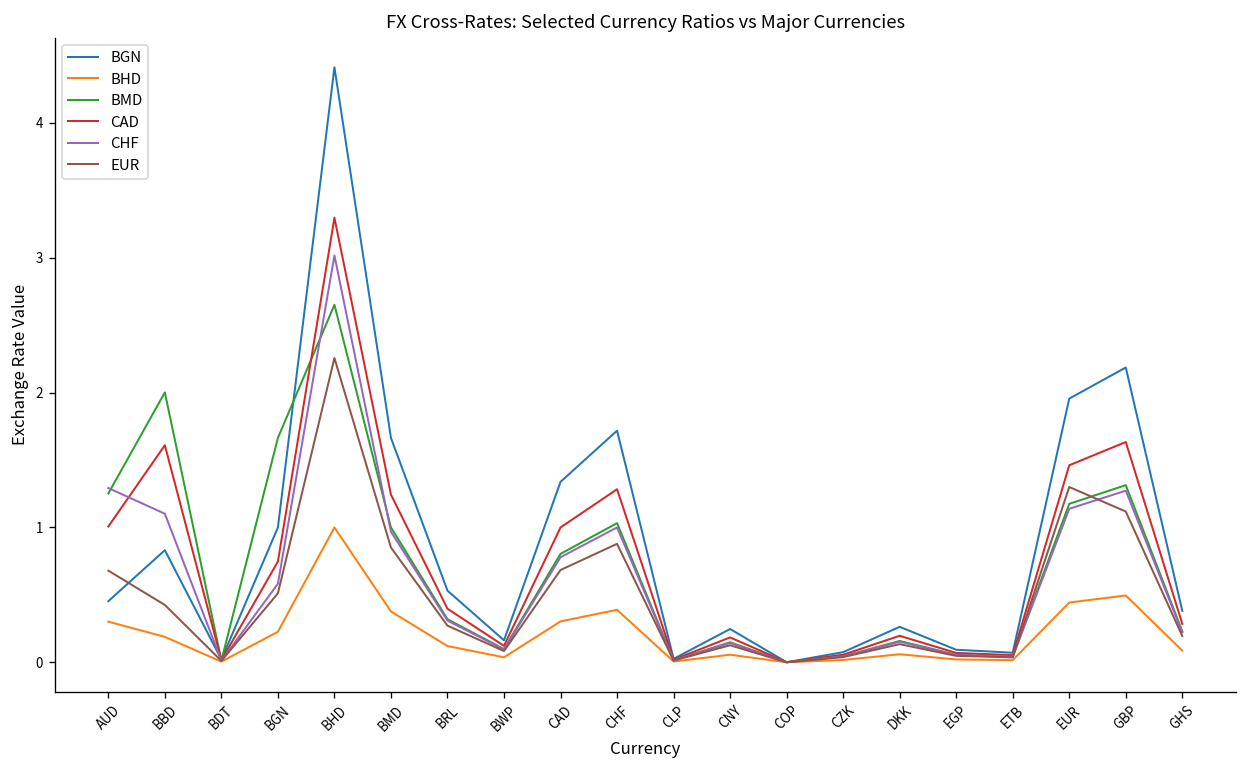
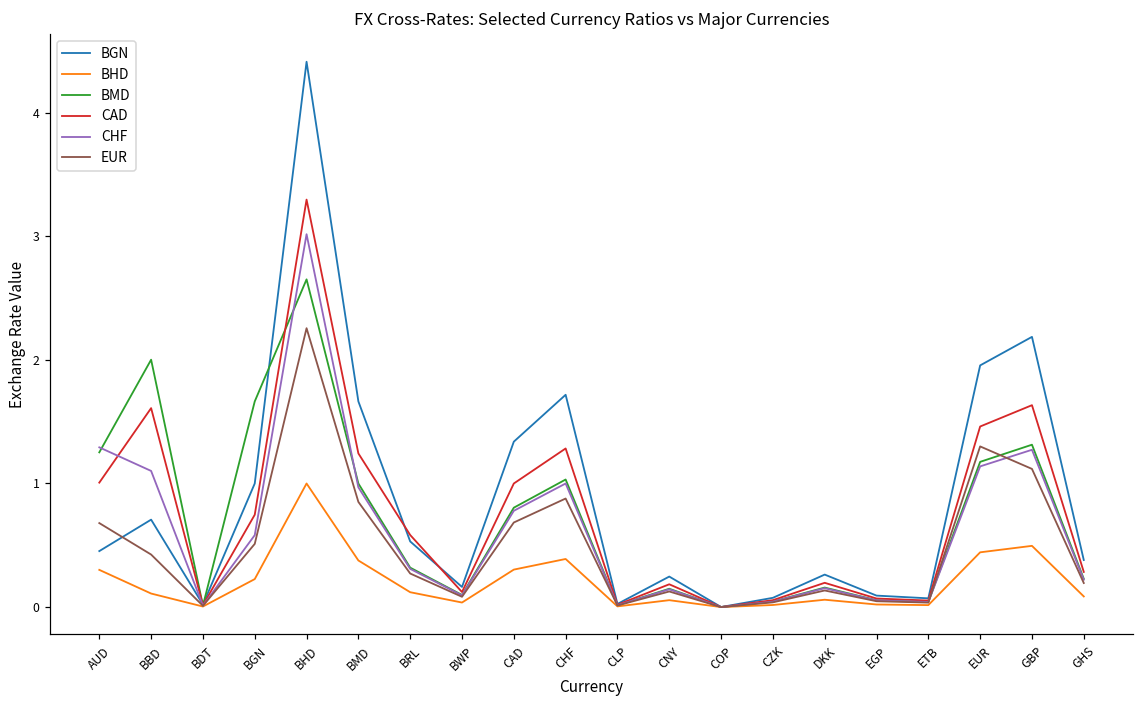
  {
    "BGN": {
      "AUD": 0.45,
-     "BBD": 0.83,
+     "BBD": 0.71,
      "BGN": 1.00,
      "BHD": 4.41,
      "BMD": 1.66,
      "BRL": 0.53,
      "BWP": 0.16,
      "CAD": 1.34,
      "CHF": 1.72,
      "CNY": 0.25,
      "DKK": 0.26,
      "EGP": 0.09,
      "EUR": 1.96,
      "GBP": 2.19,
      "GHS": 0.38
    },
    "BHD": {
      "AUD": 0.30,
-     "BBD": 0.19,
+     "BBD": 0.11,
      "BGN": 0.23,
      "BHD": 1.00,
      "BMD": 0.38,
      "BRL": 0.12,
      "BWP": 0.04,
      "CAD": 0.30,
      "CHF": 0.39,
      "CNY": 0.06,
      "DKK": 0.06,
      "EGP": 0.02,
      "EUR": 0.44,
      "GBP": 0.50,
      "GHS": 0.09
    },
    "BMD": {
      "AUD": 1.25,
      "BBD": 2.00,
      "BGN": 1.66,
      "BHD": 2.65,
      "BMD": 1.00,
      "CAD": 0.80,
      "CHF": 1.03,
      "EUR": 1.18,
      "GBP": 1.31
    },
    "CAD": {
      "AUD": 1.01,
      "BBD": 1.61,
      "BGN": 0.75,
      "BHD": 3.30,
      "BMD": 1.24,
-     "BRL": 0.40,
+     "BRL": 0.58,
      "BWP": 0.12,
      "CAD": 1.00,
      "CHF": 1.28,
      "CNY": 0.18,
      "DKK": 0.20,
      "EUR": 1.46,
      "GBP": 1.63,
      "GHS": 0.28
    },
    "CHF": {
      "AUD": 1.29,
      "BBD": 1.10,
      "BGN": 0.58,
      "BHD": 3.02,
      "BMD": 0.97,
      "CAD": 0.78,
      "CHF": 1.00,
      "EUR": 1.14,
      "GBP": 1.27
    },
    "EUR": {
      "AUD": 0.68,
      "BBD": 0.43,
      "BGN": 0.51,
      "BHD": 2.26,
      "BMD": 0.85,
      "BRL": 0.27,
      "CAD": 0.68,
      "CHF": 0.88,
      "EUR": 1.30,
      "GBP": 1.12,
      "GHS": 0.19
    }
  }
